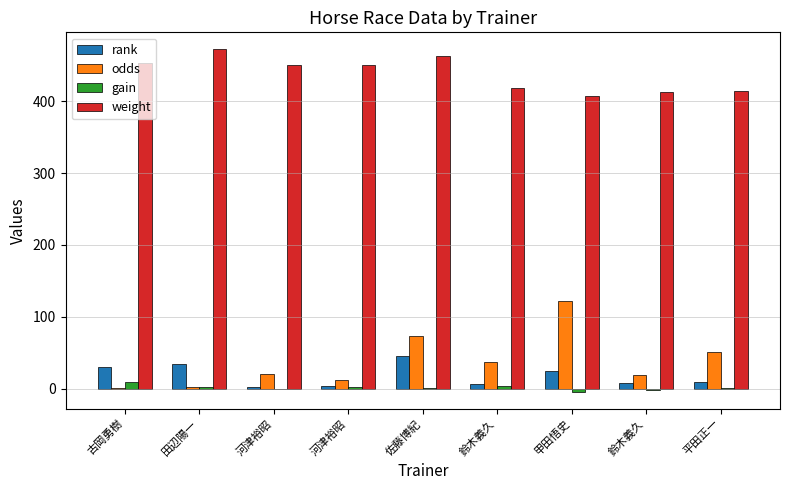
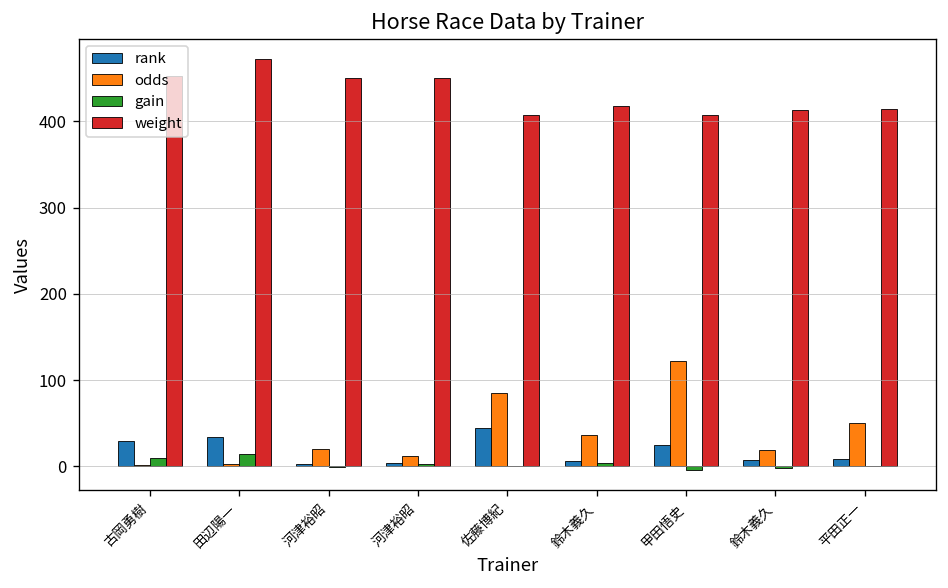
  {
    "rank": {
      "古岡勇樹": 30,
      "田辺陽一": 30,
      "佐藤博紀": 50,
      "甲田悟史": 30,
      "平田正一": 10
    },
    "odds": {
-     "佐藤博紀": 70,
+     "佐藤博紀": 90,
      "甲田悟史": 120,
      "平田正一": 50
    },
    "gain": {
      "古岡勇樹": 10,
-     "田辺陽一": 0,
+     "田辺陽一": 20,
      "甲田悟史": 0
    },
    "weight": {
      "田辺陽一": 470,
-     "佐藤博紀": 460,
+     "佐藤博紀": 410,
      "甲田悟史": 410,
      "平田正一": 410
    }
  }
